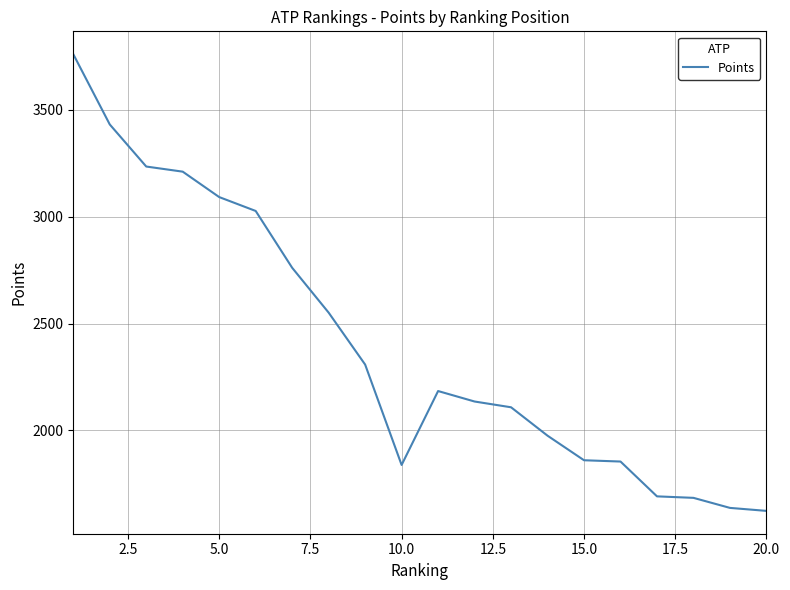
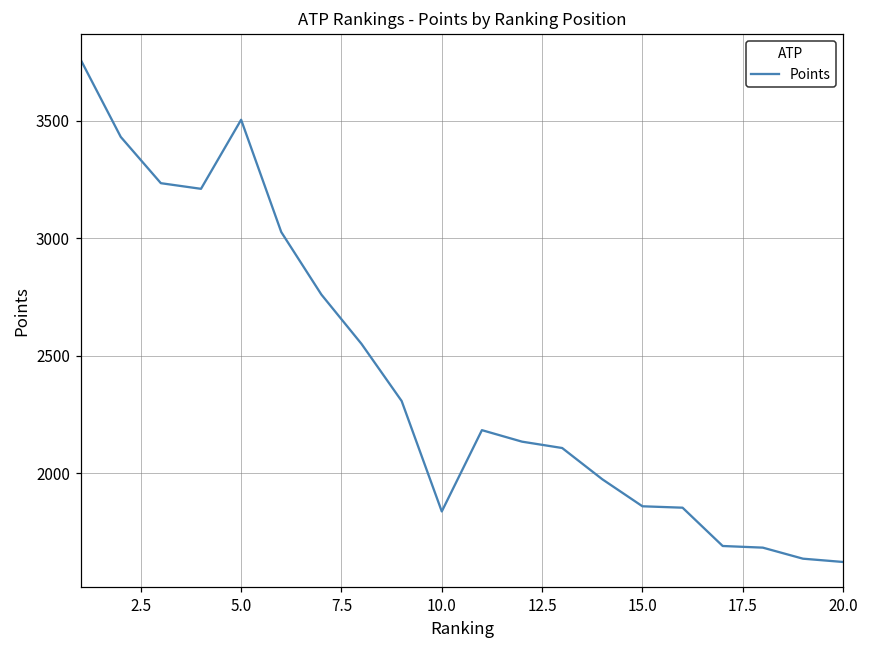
  {
-   "5.0": 3090,
+   "5.0": 3510,
    "10.0": 1840,
    "15.0": 1860,
    "20.0": 1620
  }
